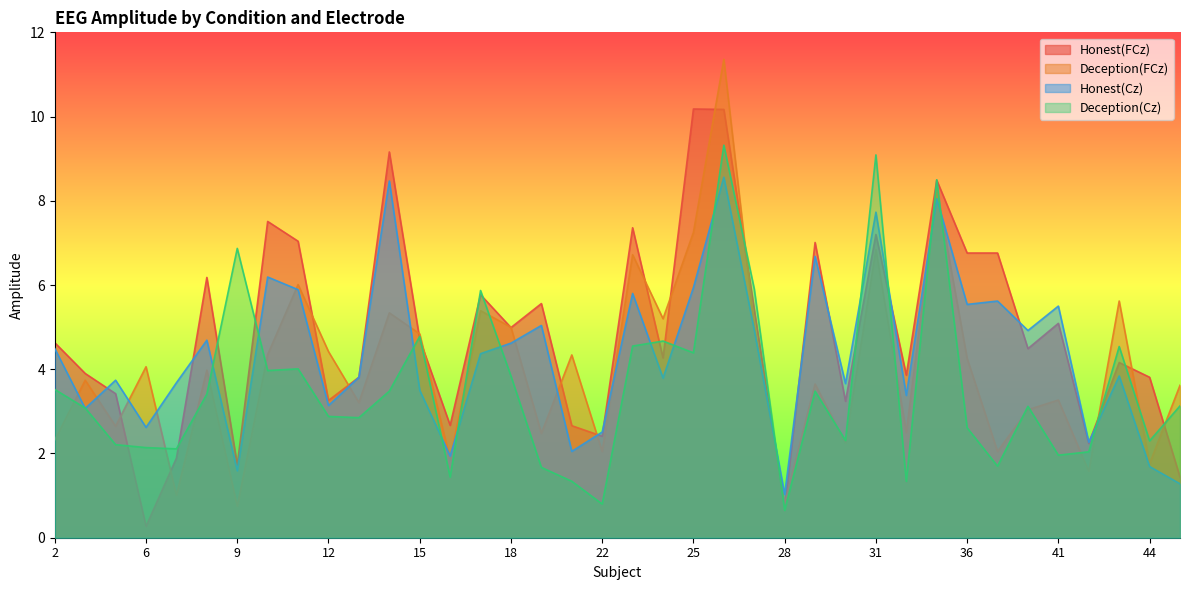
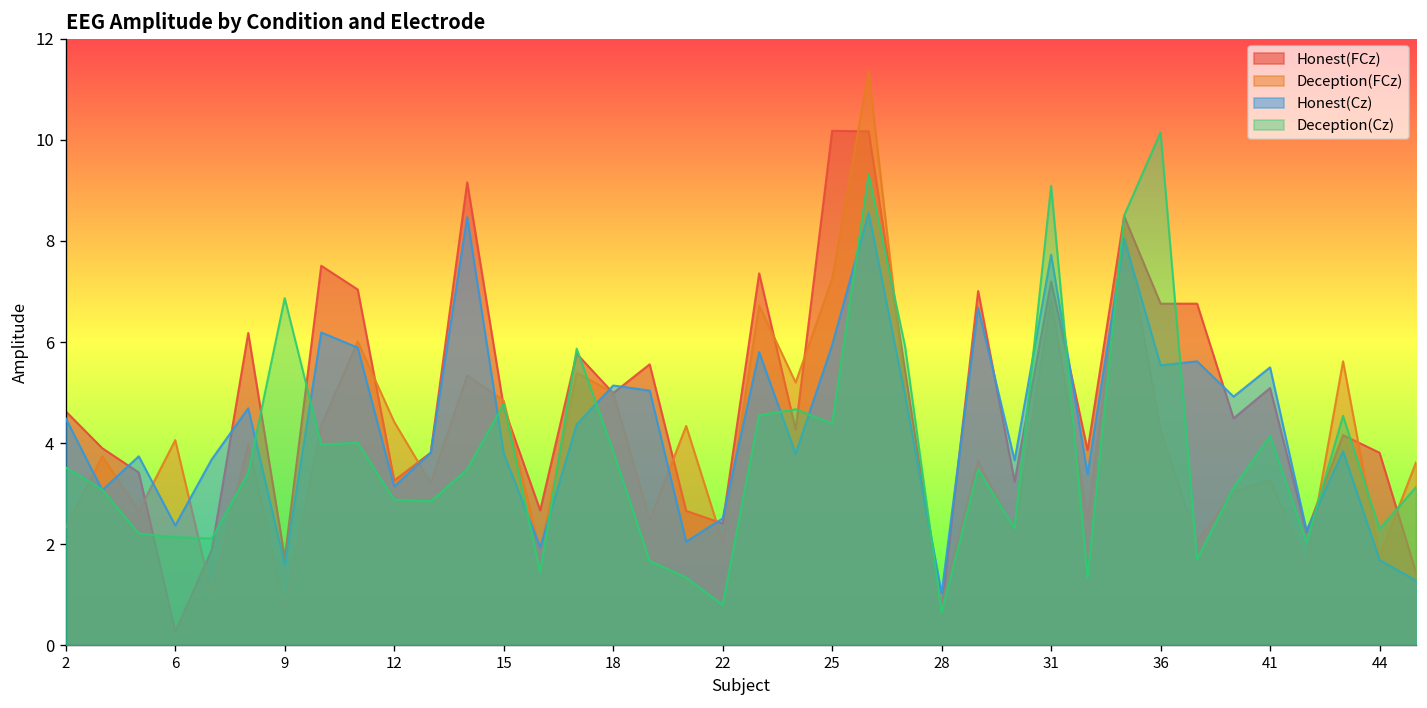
  {
    "Honest(Cz)": {
-     "6": 2.6,
+     "6": 2.4,
      "9": 1.6,
      "12": 3.1,
-     "15": 3.5,
-     "18": 4.6,
+     "15": 3.8,
+     "18": 5.1,
      "36": 5.5,
      "41": 5.5,
      "44": 1.7
    },
    "Deception(Cz)": {
      "6": 2.1,
      "9": 6.9,
      "12": 2.9,
      "18": 3.8,
-     "36": 2.6,
-     "41": 2.0,
+     "36": 10.2,
+     "41": 4.1,
      "44": 2.3
    }
  }
